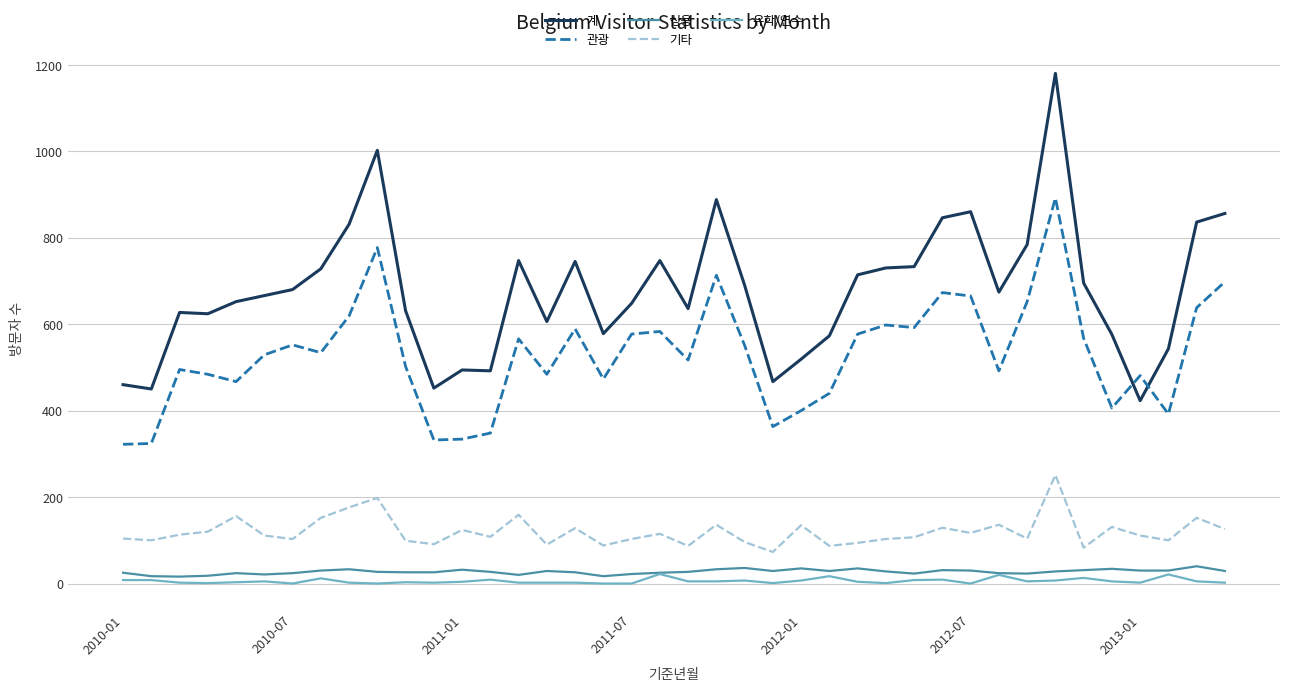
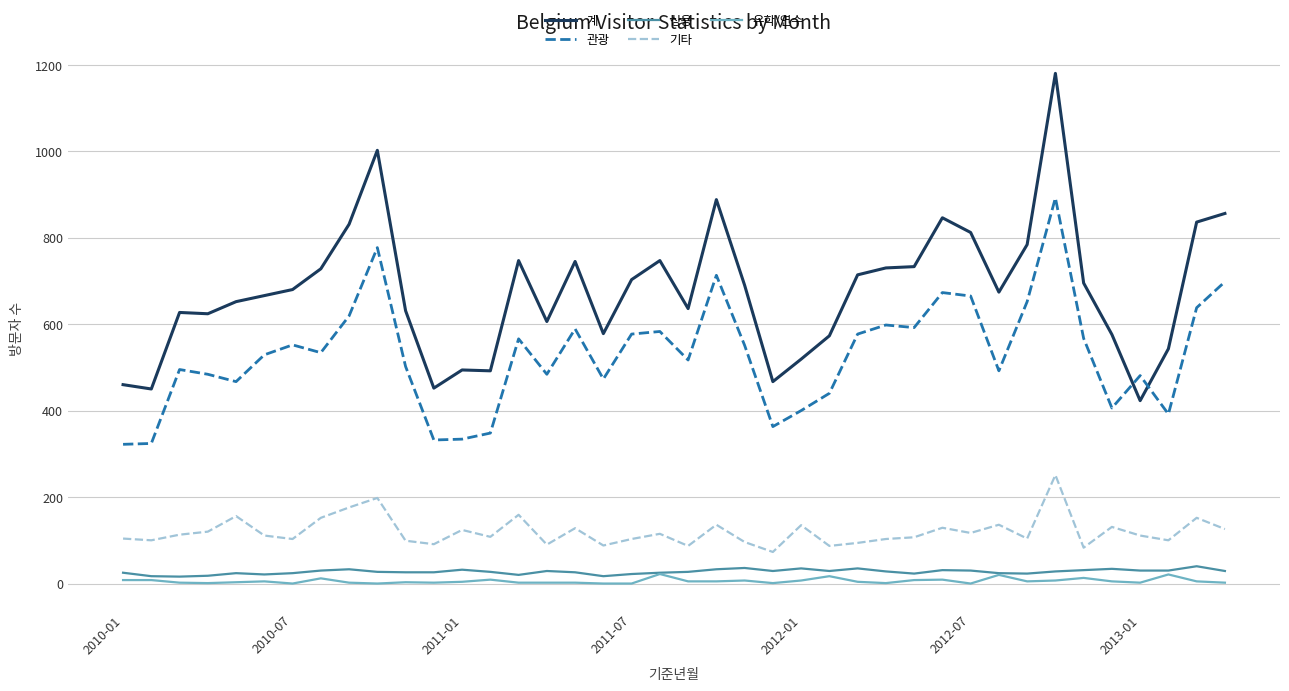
  {
    "계": {
      "2010-01": 460,
      "2010-07": 680,
      "2011-01": 490,
-     "2011-07": 650,
+     "2011-07": 700,
      "2012-01": 520,
-     "2012-07": 860,
+     "2012-07": 810,
      "2013-01": 420
    }
  }
